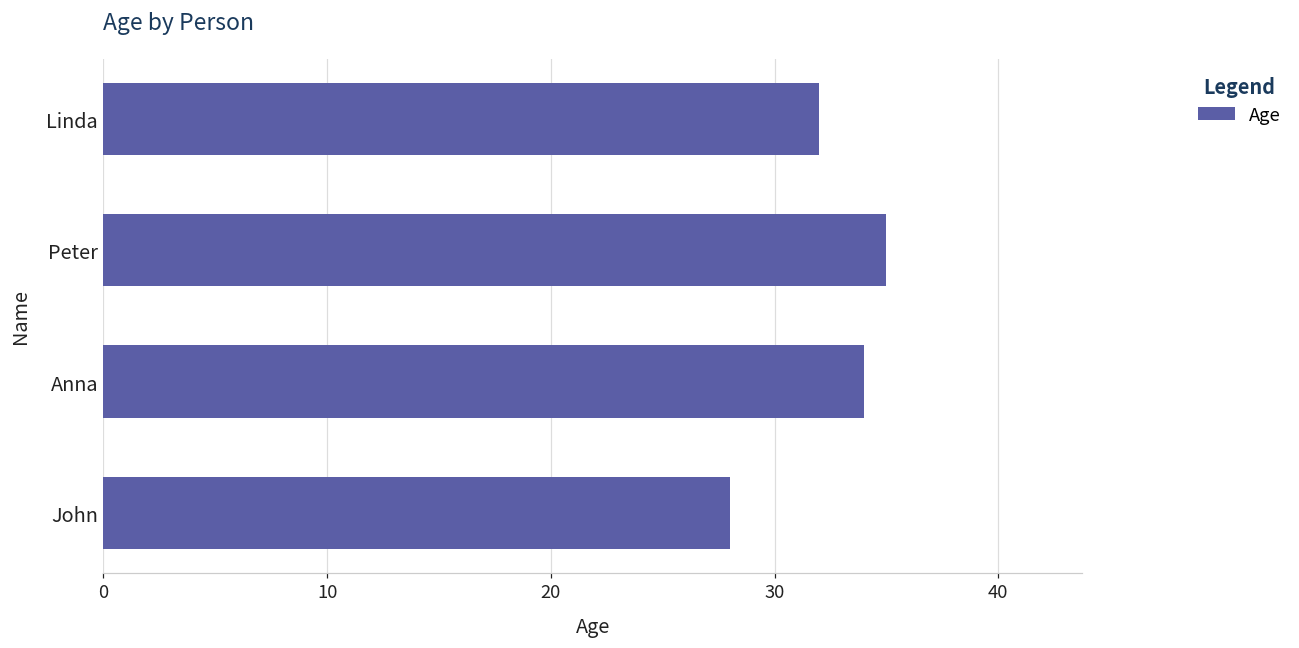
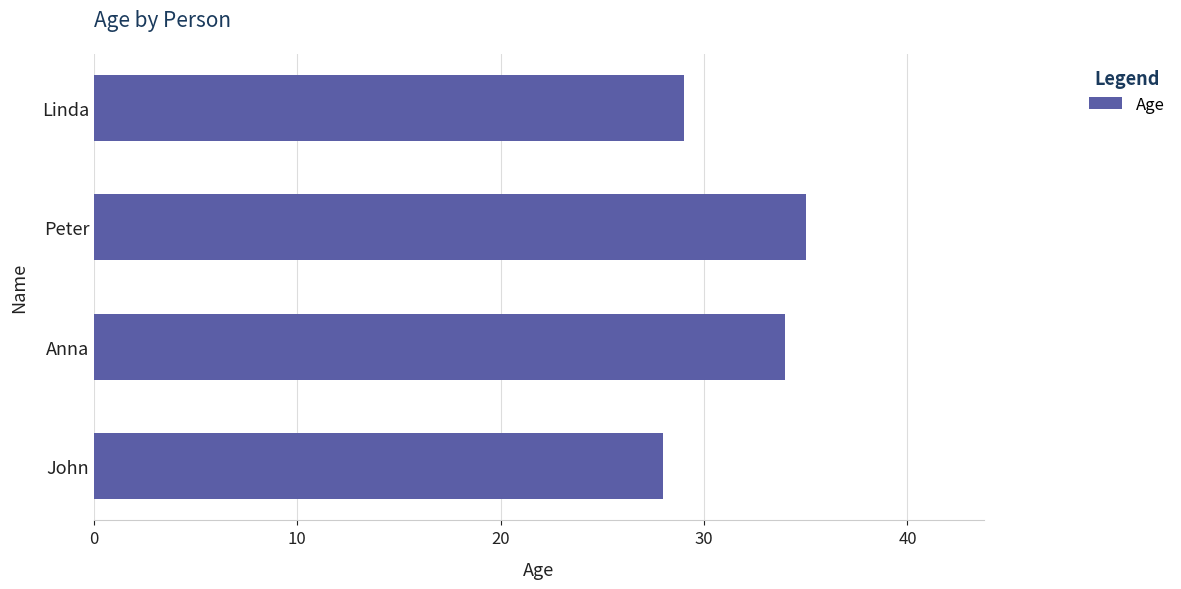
  {
-   "Linda": 32,
+   "Linda": 29,
    "Peter": 35,
    "Anna": 34,
    "John": 28
  }
